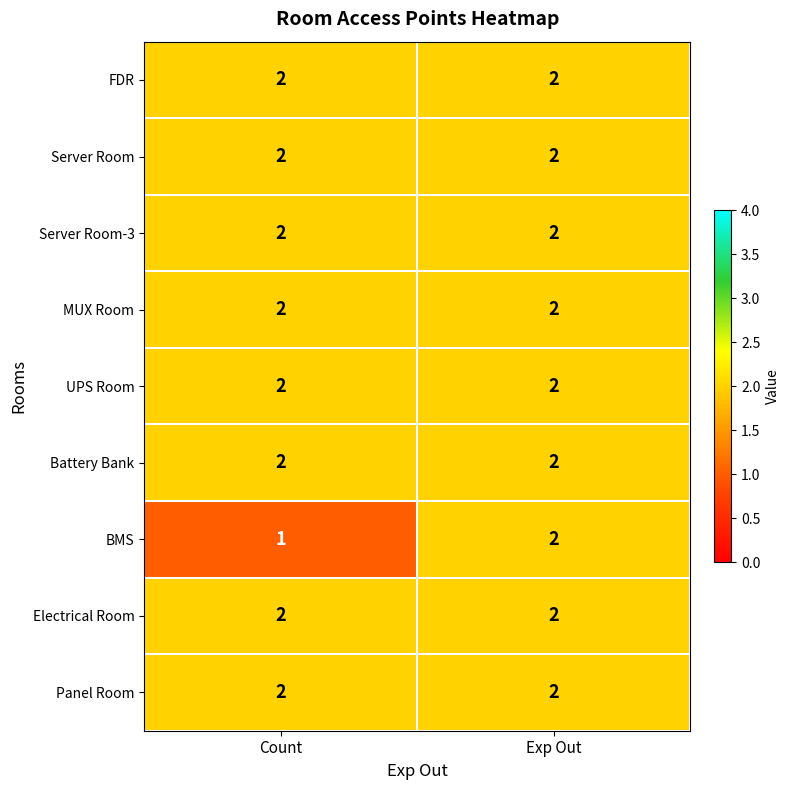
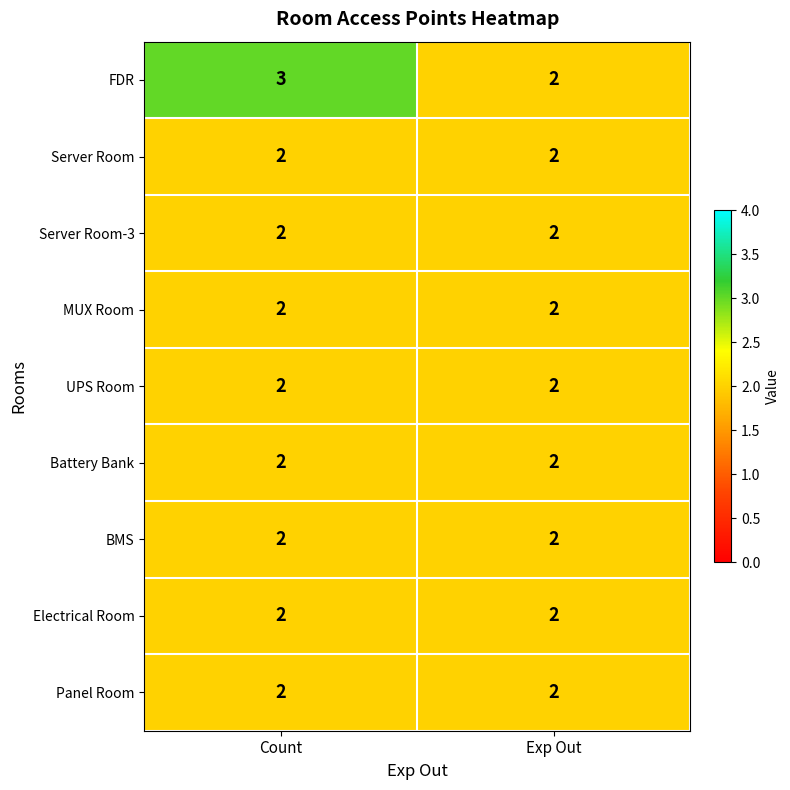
  {
    "FDR": {
-     "Count": 2,
+     "Count": 3,
      "Exp Out": 2
    },
    "Server Room": {
      "Count": 2,
      "Exp Out": 2
    },
    "Server Room-3": {
      "Count": 2,
      "Exp Out": 2
    },
    "MUX Room": {
      "Count": 2,
      "Exp Out": 2
    },
    "UPS Room": {
      "Count": 2,
      "Exp Out": 2
    },
    "Battery Bank": {
      "Count": 2,
      "Exp Out": 2
    },
    "BMS": {
-     "Count": 1,
+     "Count": 2,
      "Exp Out": 2
    },
    "Electrical Room": {
      "Count": 2,
      "Exp Out": 2
    },
    "Panel Room": {
      "Count": 2,
      "Exp Out": 2
    }
  }
